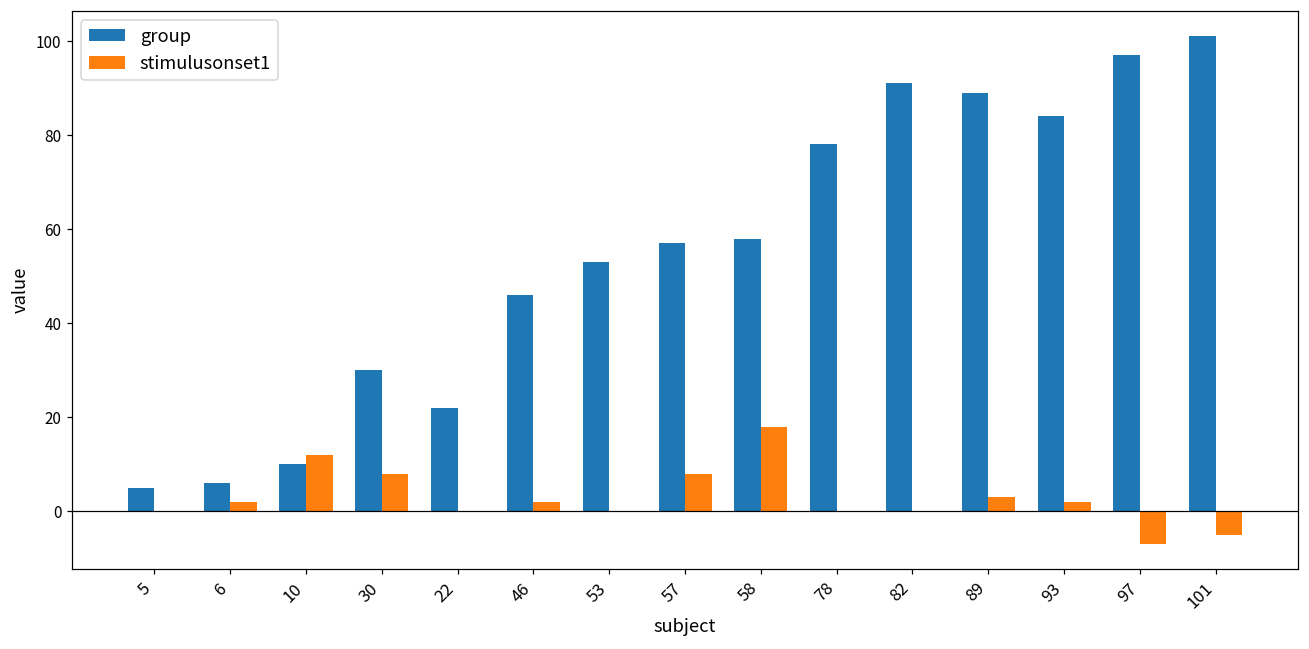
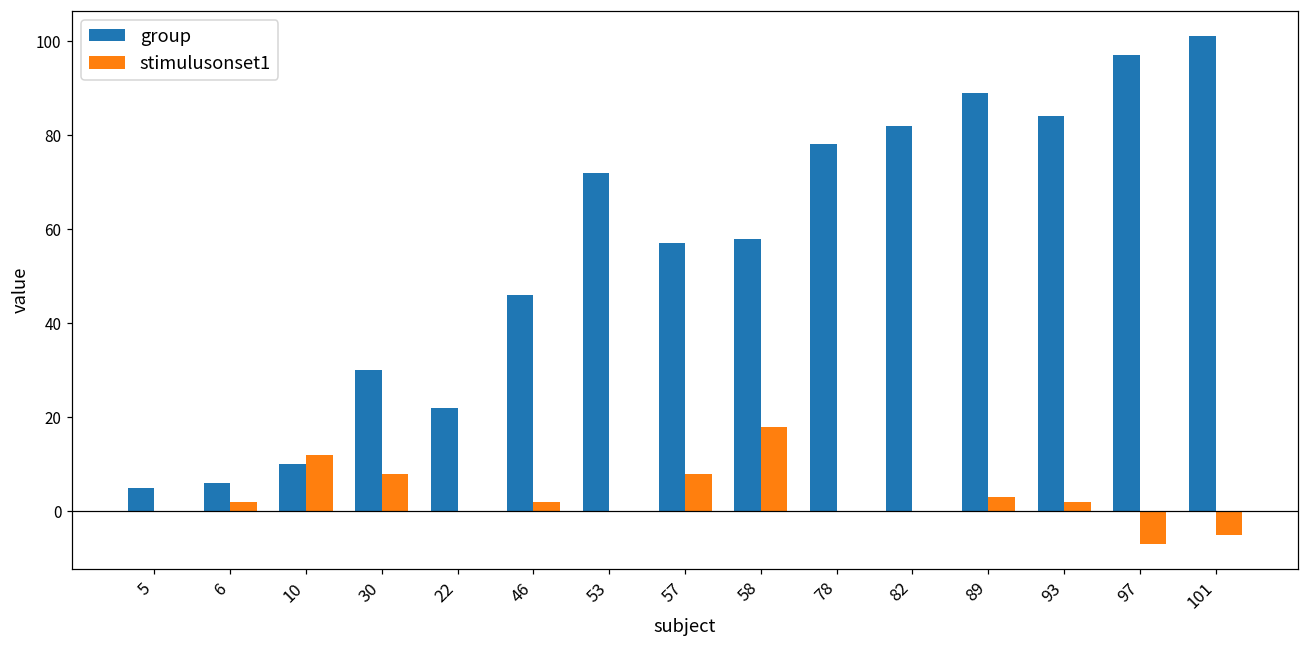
  {
    "group": {
      "5": 5,
      "6": 6,
      "10": 10,
      "30": 30,
      "22": 22,
      "46": 46,
-     "53": 53,
+     "53": 72,
      "57": 57,
      "58": 58,
      "78": 78,
-     "82": 91,
+     "82": 82,
      "89": 89,
      "93": 84,
      "97": 97,
      "101": 101
    },
    "stimulusonset1": {
      "5": 0,
      "6": 2,
      "10": 12,
      "30": 8,
      "22": 0,
      "46": 2,
      "53": 0,
      "57": 8,
      "58": 18,
      "78": 0,
      "82": 0,
      "89": 3,
      "93": 2,
      "97": -7,
      "101": -5
    }
  }
